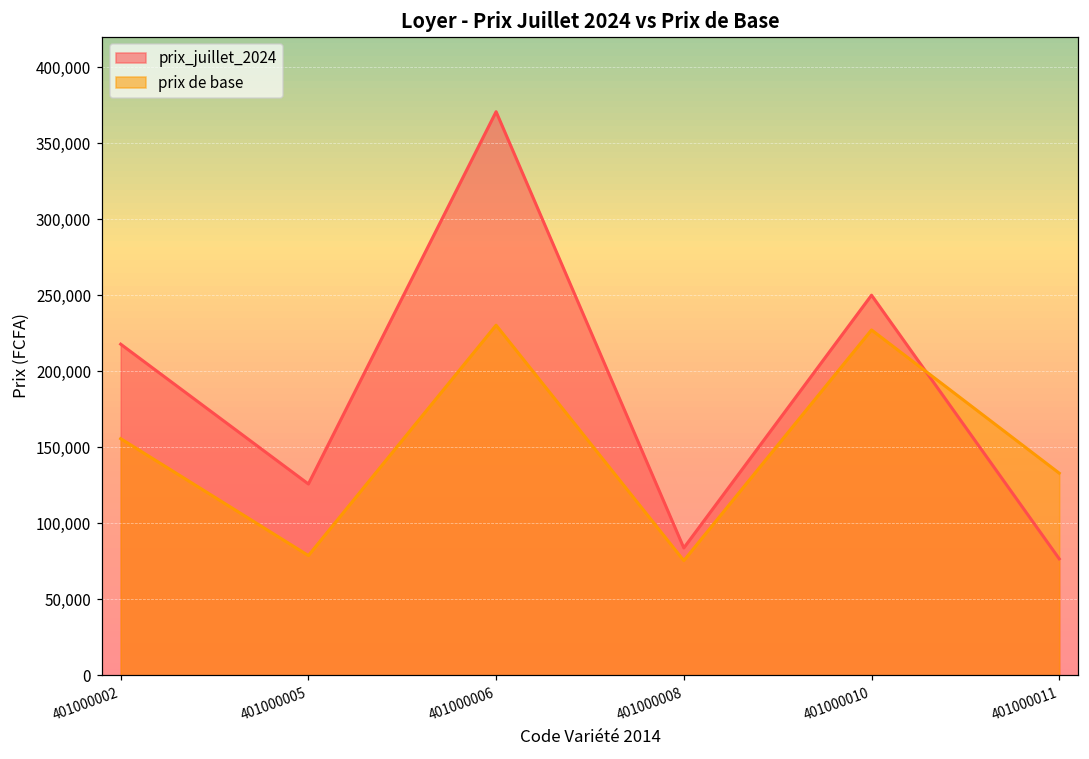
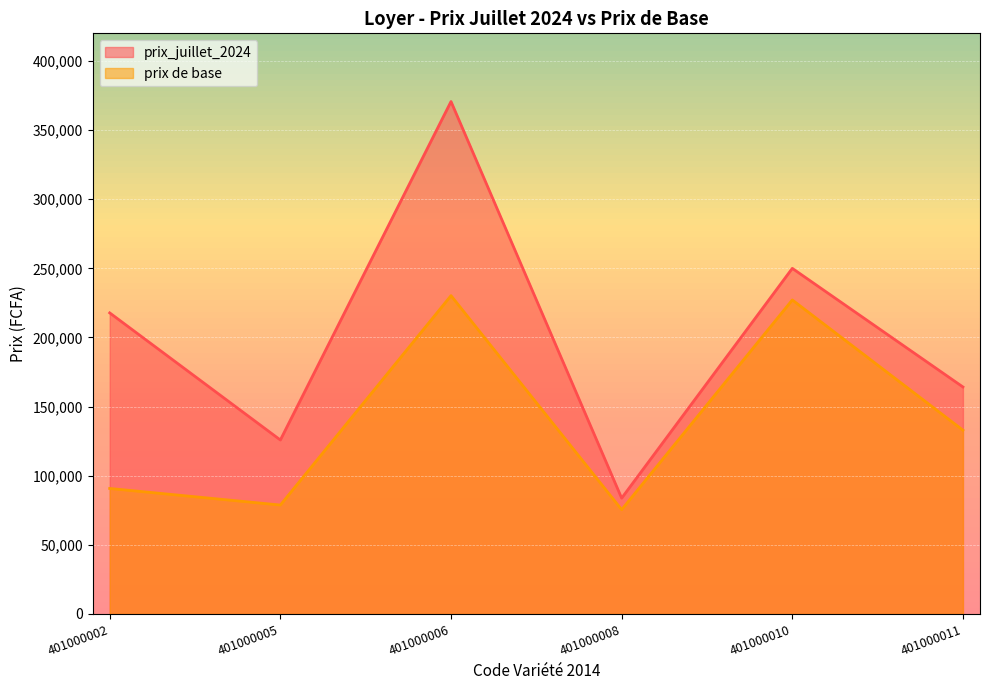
  {
    "prix_juillet_2024": {
      "401000002": "218,000",
      "401000005": "126,000",
      "401000006": "371,000",
      "401000008": "84,000",
      "401000010": "250,000",
-     "401000011": "77,000"
+     "401000011": "164,000"
    },
    "prix de base": {
-     "401000002": "156,000",
+     "401000002": "91,000",
      "401000005": "79,000",
      "401000006": "230,000",
      "401000008": "75,000",
      "401000010": "227,000",
      "401000011": "133,000"
    }
  }
